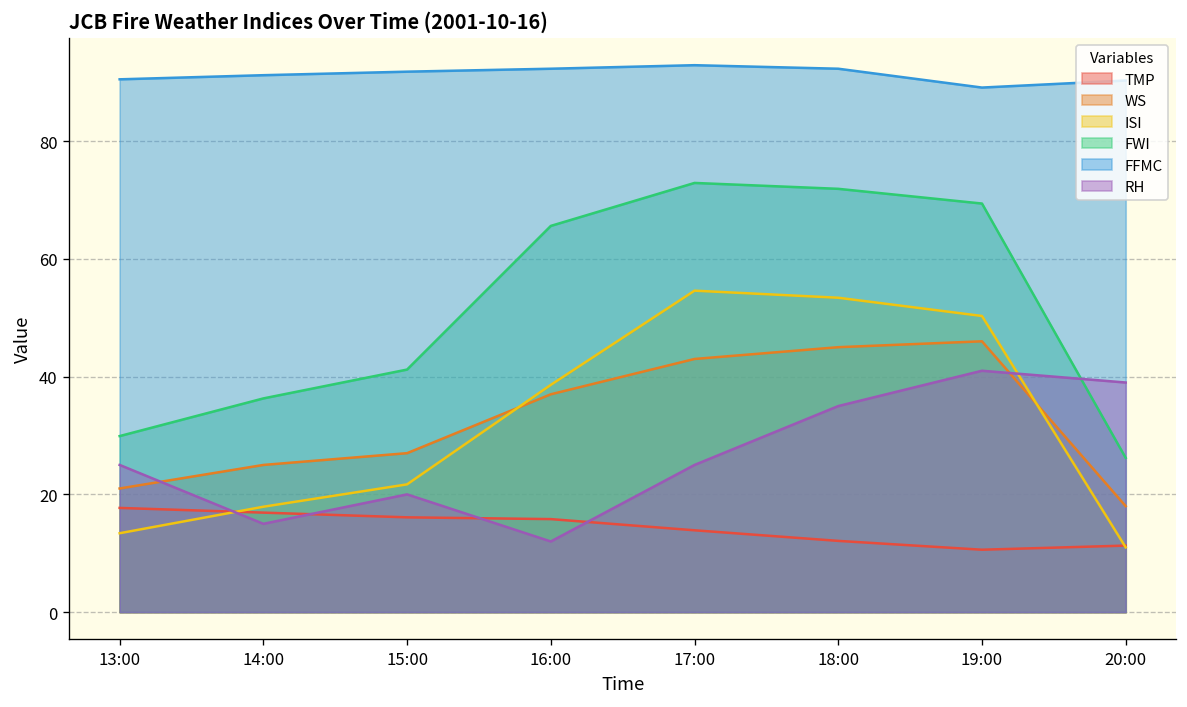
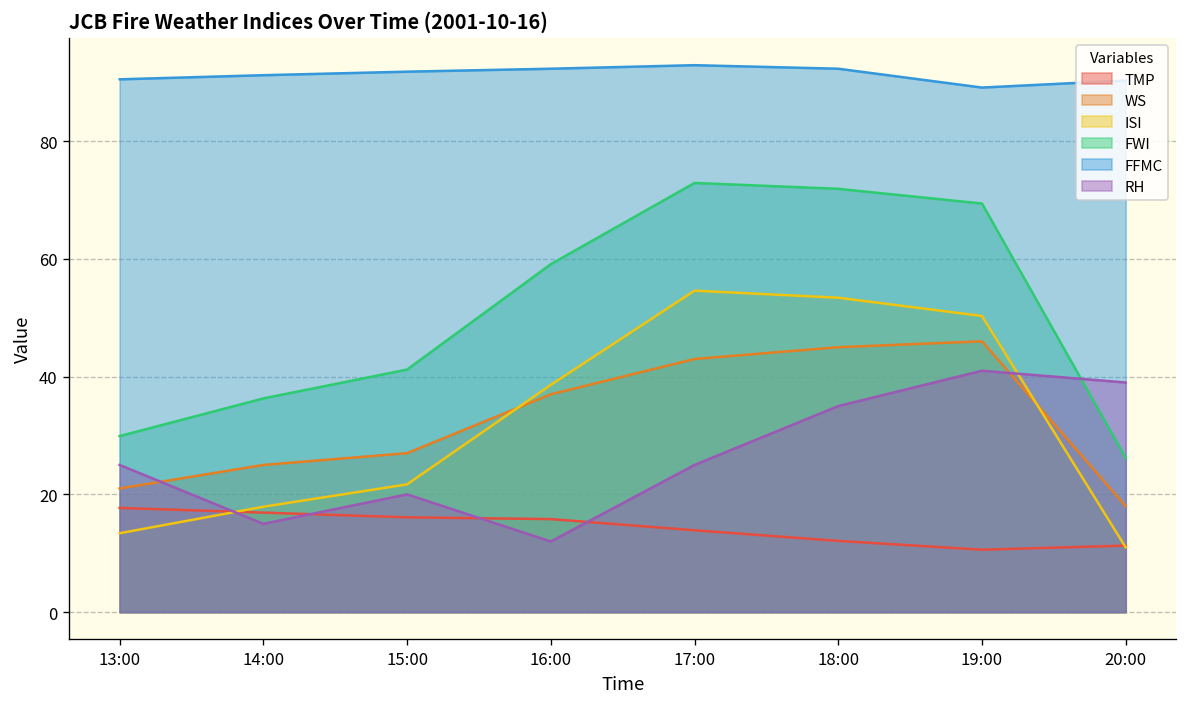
  {
    "FWI": {
      "13:00": 30,
      "14:00": 36,
      "15:00": 41,
-     "16:00": 66,
+     "16:00": 59,
      "17:00": 73,
      "18:00": 72,
      "19:00": 69,
      "20:00": 26
    },
    "FFMC": {
      "13:00": 91,
      "14:00": 91,
      "15:00": 92,
      "16:00": 92,
      "17:00": 93,
      "18:00": 92,
      "19:00": 89
    },
    "RH": {
      "13:00": 25,
      "14:00": 15,
      "15:00": 20,
      "16:00": 12,
      "17:00": 25,
      "18:00": 35,
      "19:00": 41,
      "20:00": 39
    }
  }
